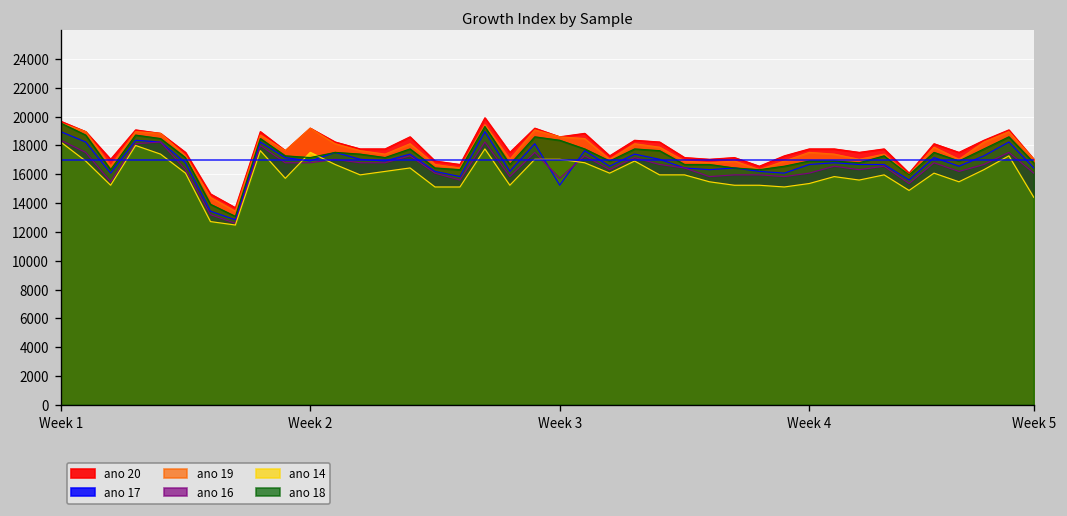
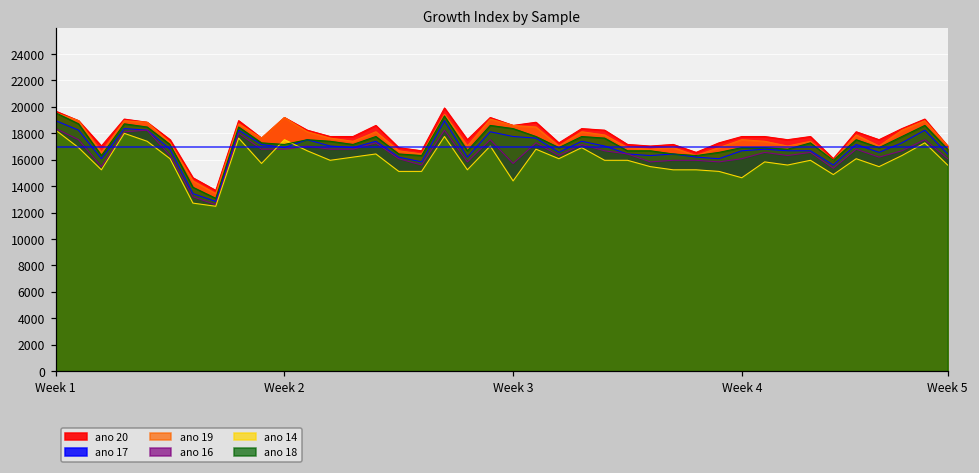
  {
    "ano 20": {
      "Week 4": 17800
    },
    "ano 17": {
      "Week 1": 19000,
-     "Week 3": 15200,
+     "Week 3": 17800,
      "Week 4": 16700,
      "Week 5": 16400
    },
    "ano 19": {
      "Week 4": 17500
    },
    "ano 16": {
      "Week 3": 15700,
      "Week 4": 16100,
      "Week 5": 16100
    },
    "ano 14": {
      "Week 2": 17500,
-     "Week 3": 17000,
-     "Week 4": 15400,
-     "Week 5": 14400
+     "Week 3": 14400,
+     "Week 4": 14600,
+     "Week 5": 15600
    },
    "ano 18": {
      "Week 2": 17200,
      "Week 3": 18400,
      "Week 4": 16900,
      "Week 5": 16800
    }
  }
